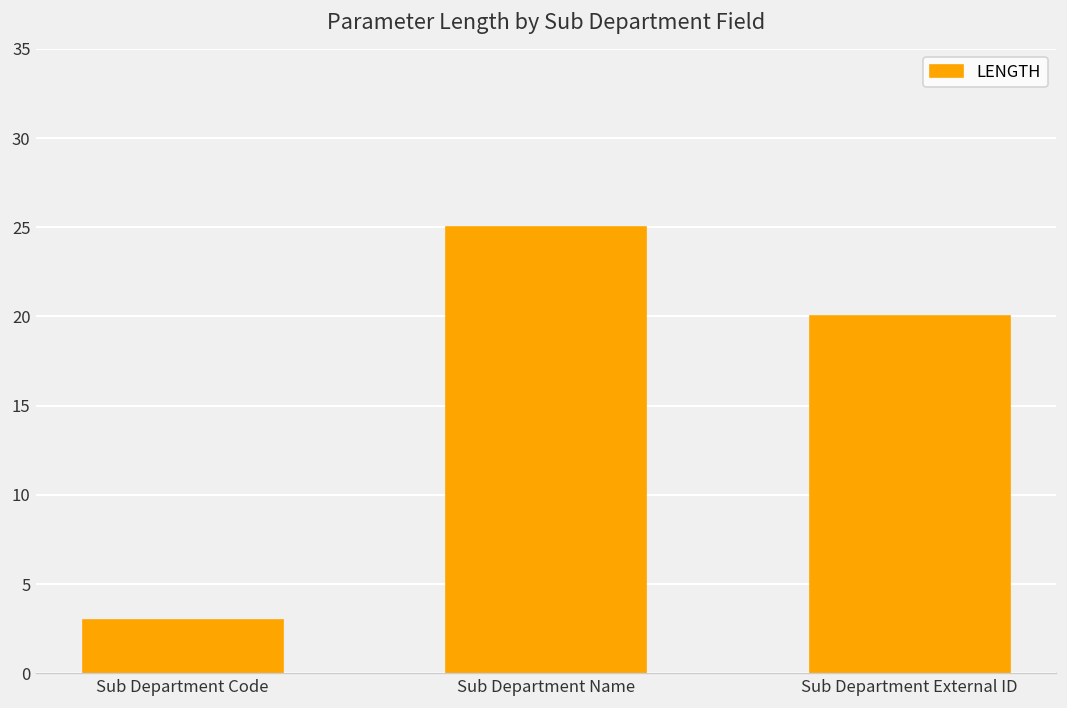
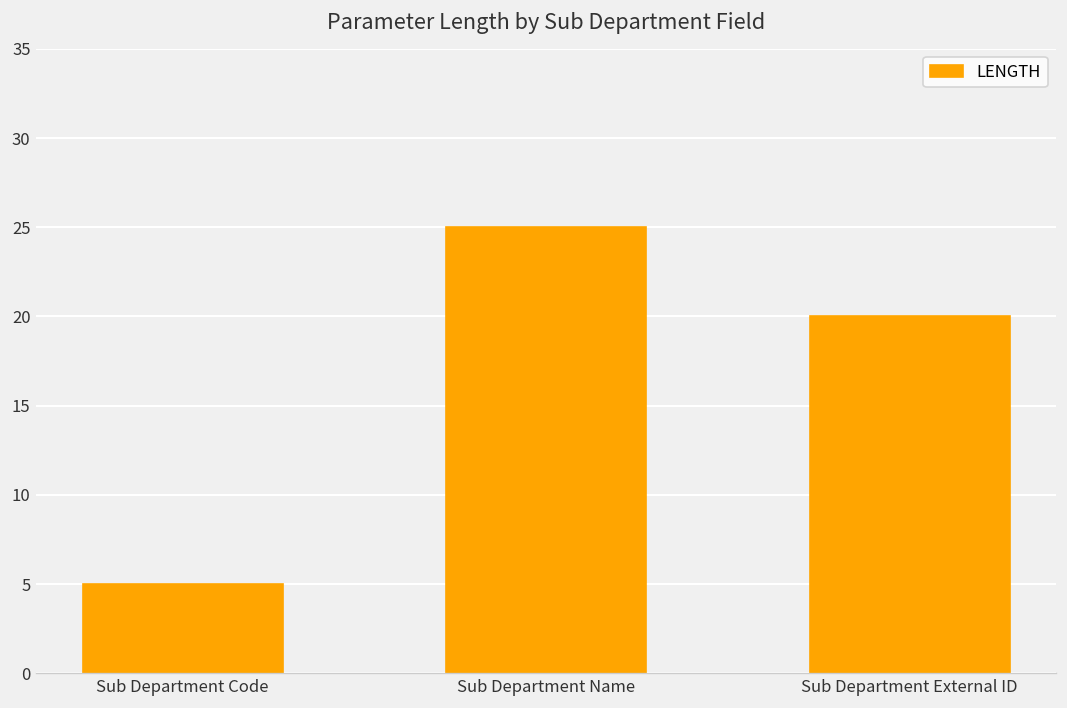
  {
-   "Sub Department Code": 3,
+   "Sub Department Code": 5,
    "Sub Department Name": 25,
    "Sub Department External ID": 20
  }
